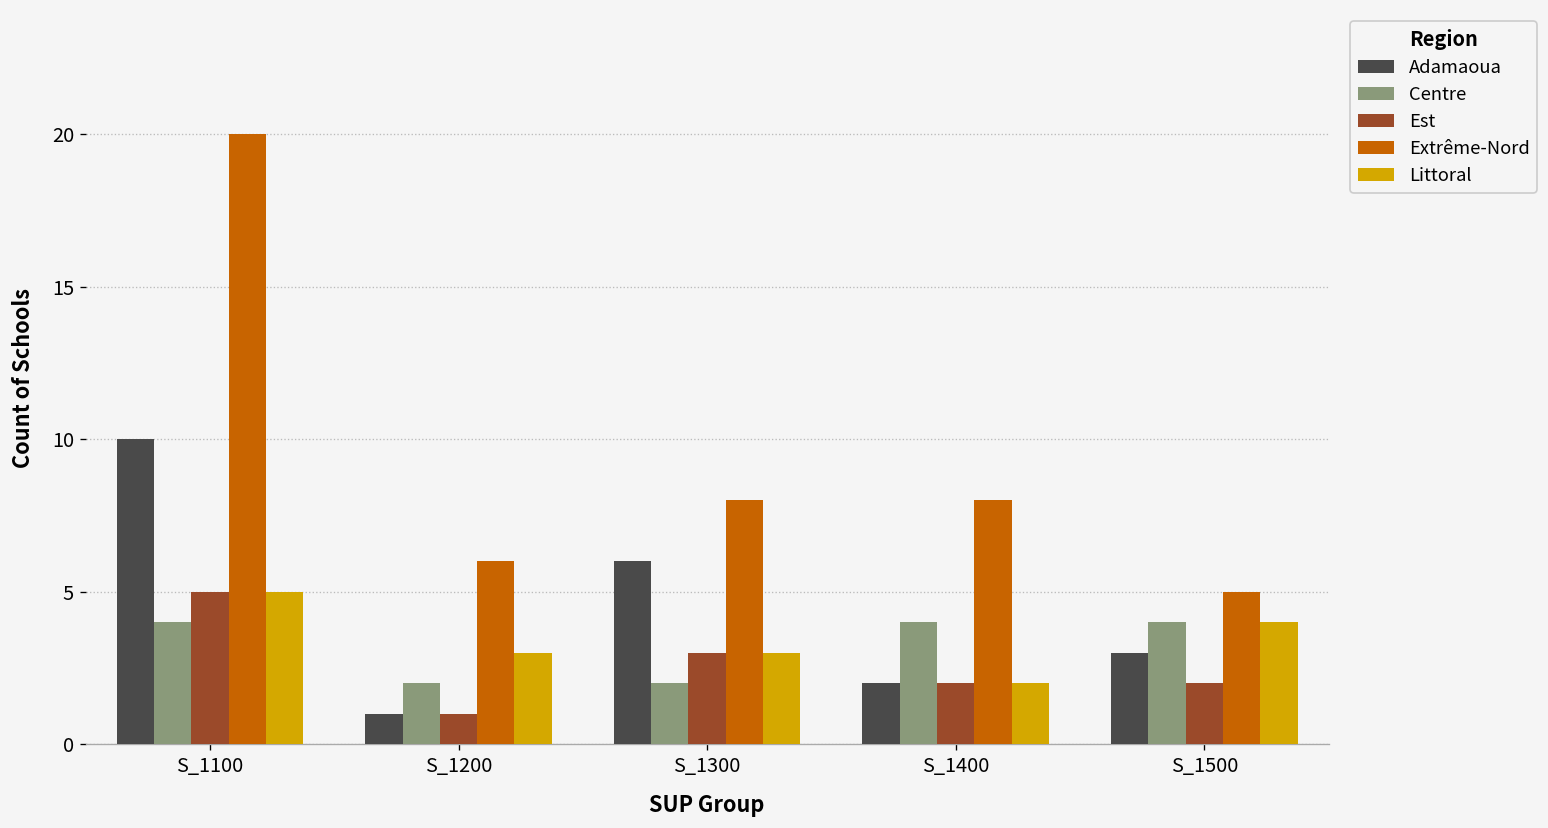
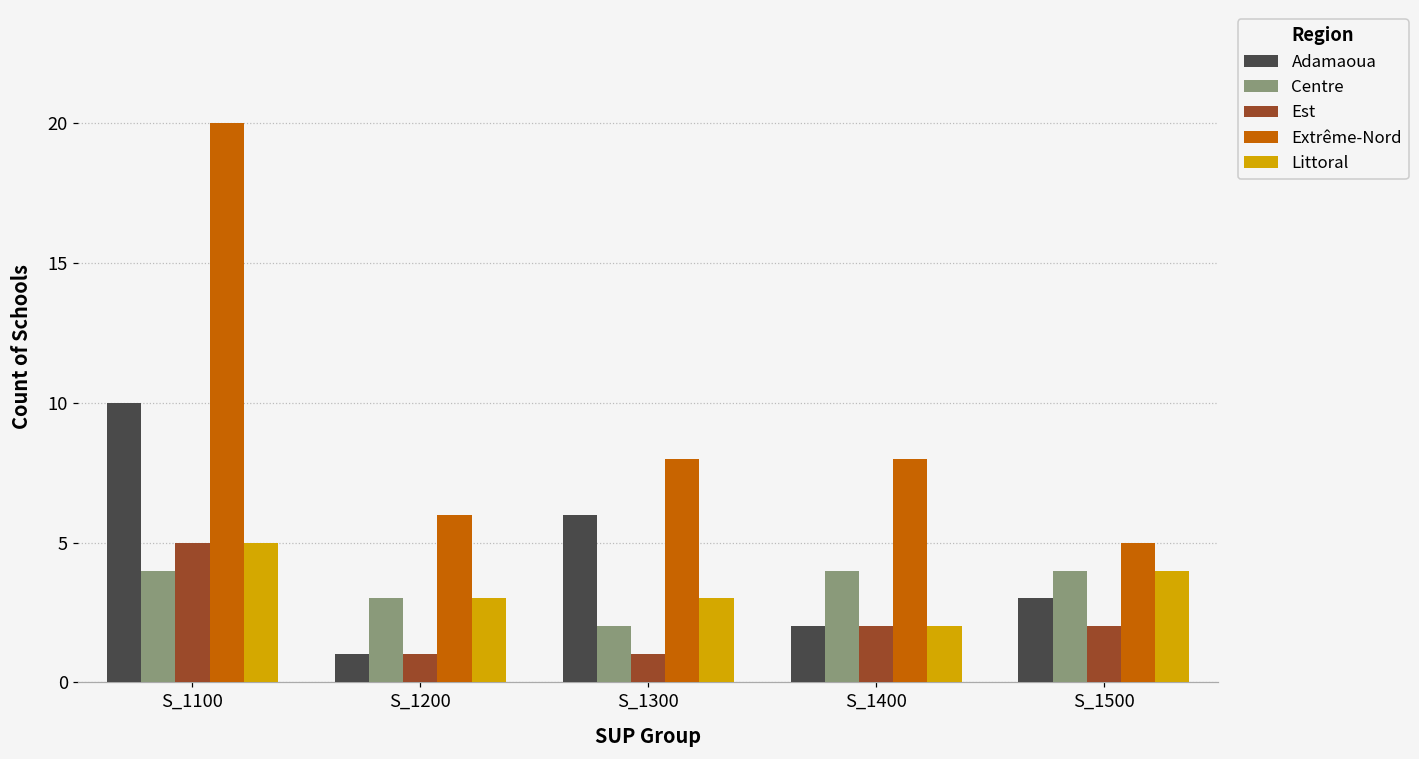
  {
    "Adamaoua": {
      "S_1100": 10,
      "S_1200": 1,
      "S_1300": 6,
      "S_1400": 2,
      "S_1500": 3
    },
    "Centre": {
      "S_1100": 4,
-     "S_1200": 2,
+     "S_1200": 3,
      "S_1300": 2,
      "S_1400": 4,
      "S_1500": 4
    },
    "Est": {
      "S_1100": 5,
      "S_1200": 1,
-     "S_1300": 3,
+     "S_1300": 1,
      "S_1400": 2,
      "S_1500": 2
    },
    "Extrême-Nord": {
      "S_1100": 20,
      "S_1200": 6,
      "S_1300": 8,
      "S_1400": 8,
      "S_1500": 5
    },
    "Littoral": {
      "S_1100": 5,
      "S_1200": 3,
      "S_1300": 3,
      "S_1400": 2,
      "S_1500": 4
    }
  }
